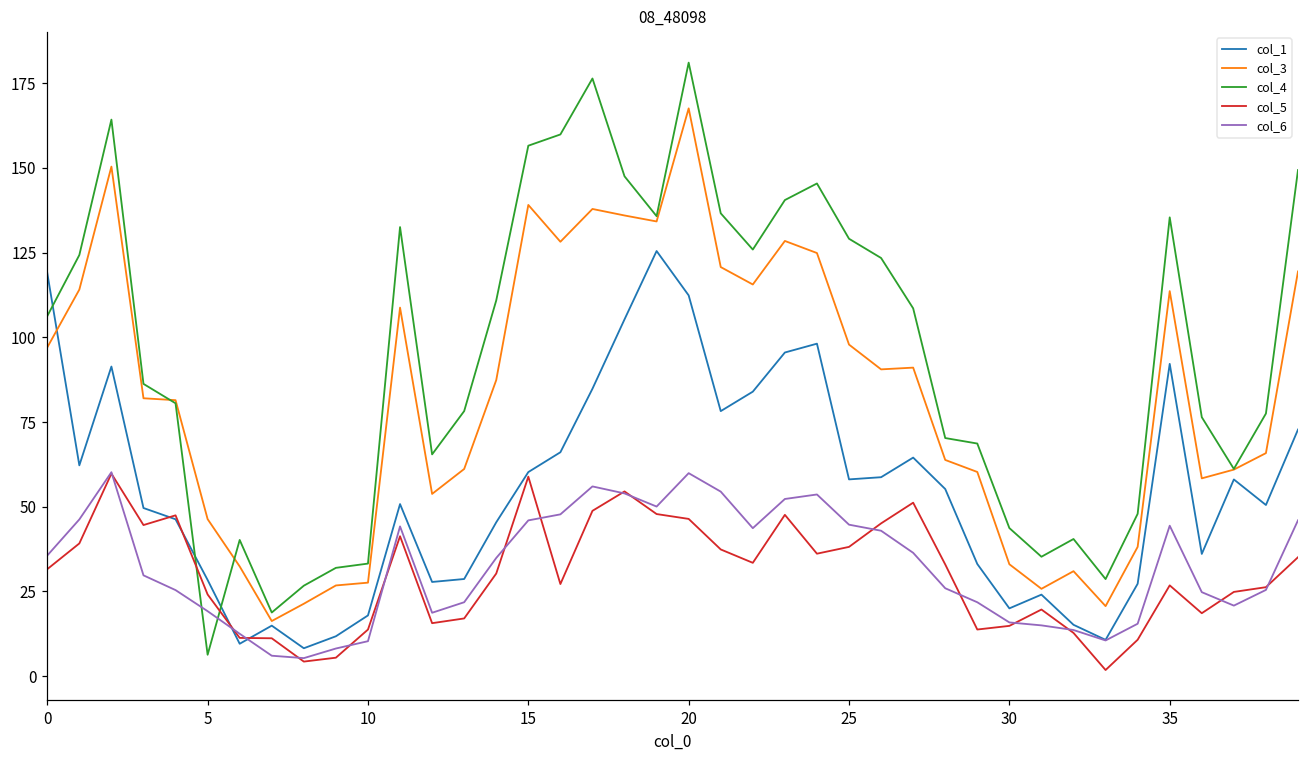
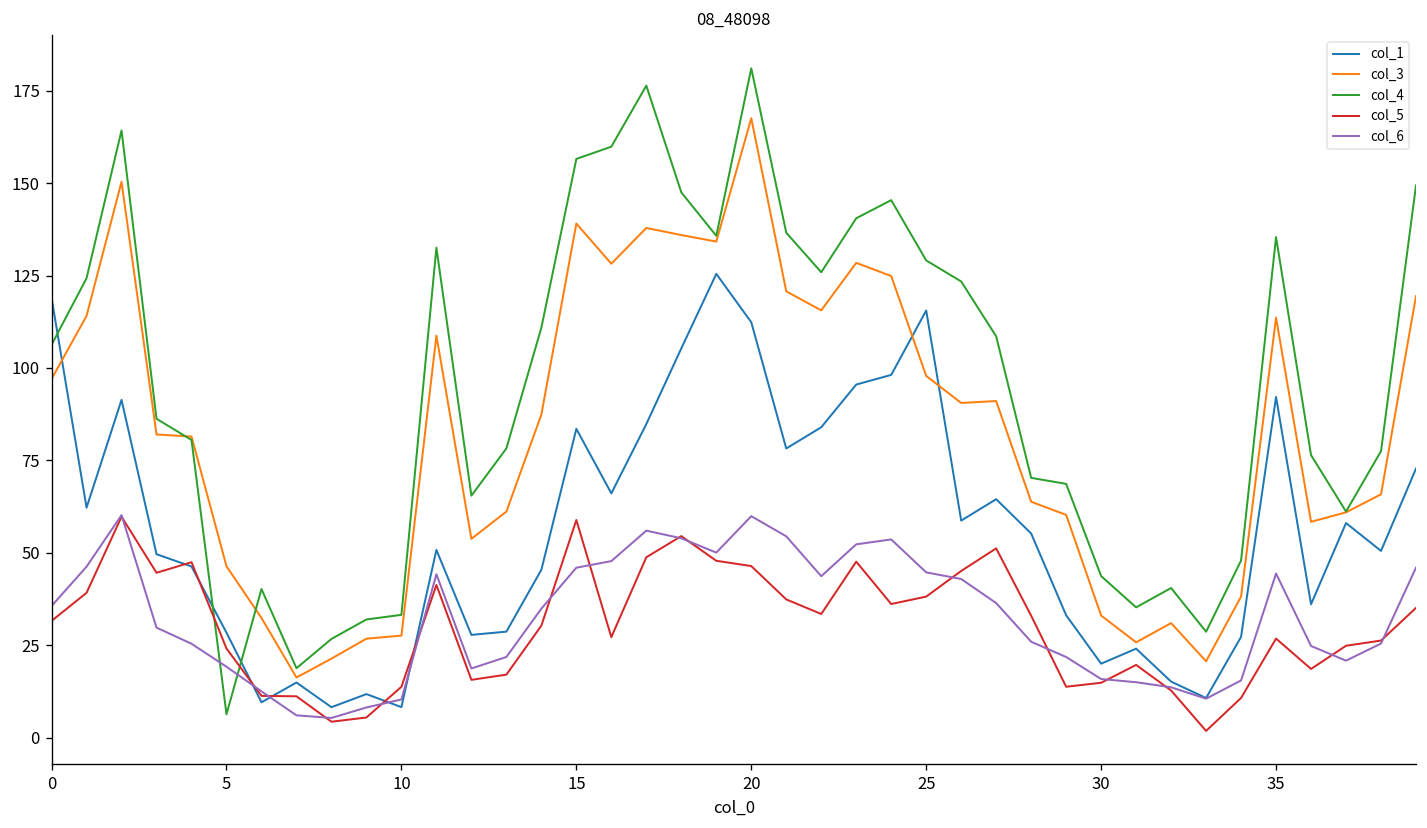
  {
    "col_1": {
      "0": 119,
      "5": 28,
-     "10": 18,
-     "15": 60,
+     "10": 8,
+     "15": 84,
      "20": 112,
-     "25": 58,
+     "25": 116,
      "30": 20,
      "35": 92
    },
    "col_3": {
      "0": 97,
      "5": 46,
      "10": 28,
      "15": 139,
      "20": 168,
      "25": 98,
      "30": 33,
      "35": 114
    },
    "col_4": {
      "0": 106,
      "5": 6,
      "10": 33,
      "15": 157,
      "20": 181,
      "25": 129,
      "30": 44,
      "35": 135
    },
    "col_5": {
      "0": 32,
      "5": 24,
      "10": 14,
      "15": 59,
      "20": 46,
      "25": 38,
      "30": 15,
      "35": 27
    },
    "col_6": {
      "0": 36,
      "5": 19,
      "10": 10,
      "15": 46,
      "20": 60,
      "25": 45,
      "30": 16,
      "35": 44
    }
  }
